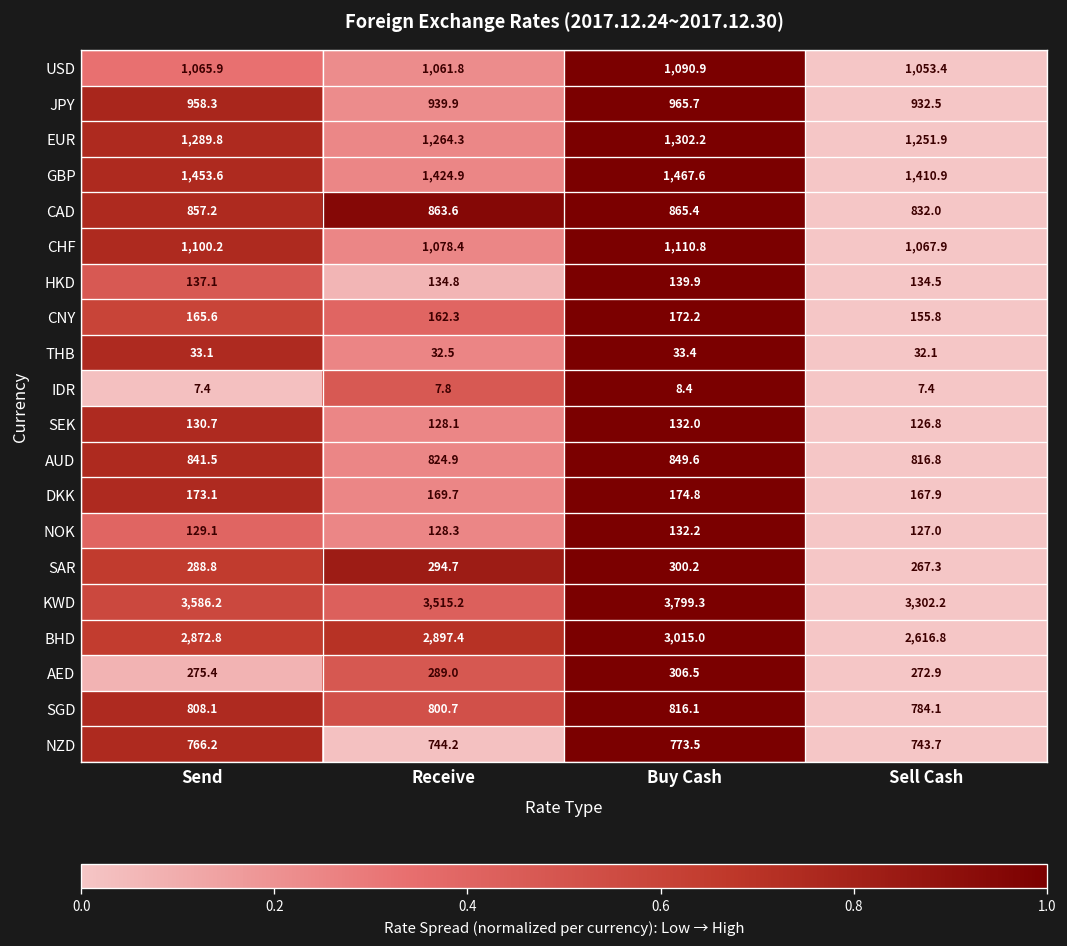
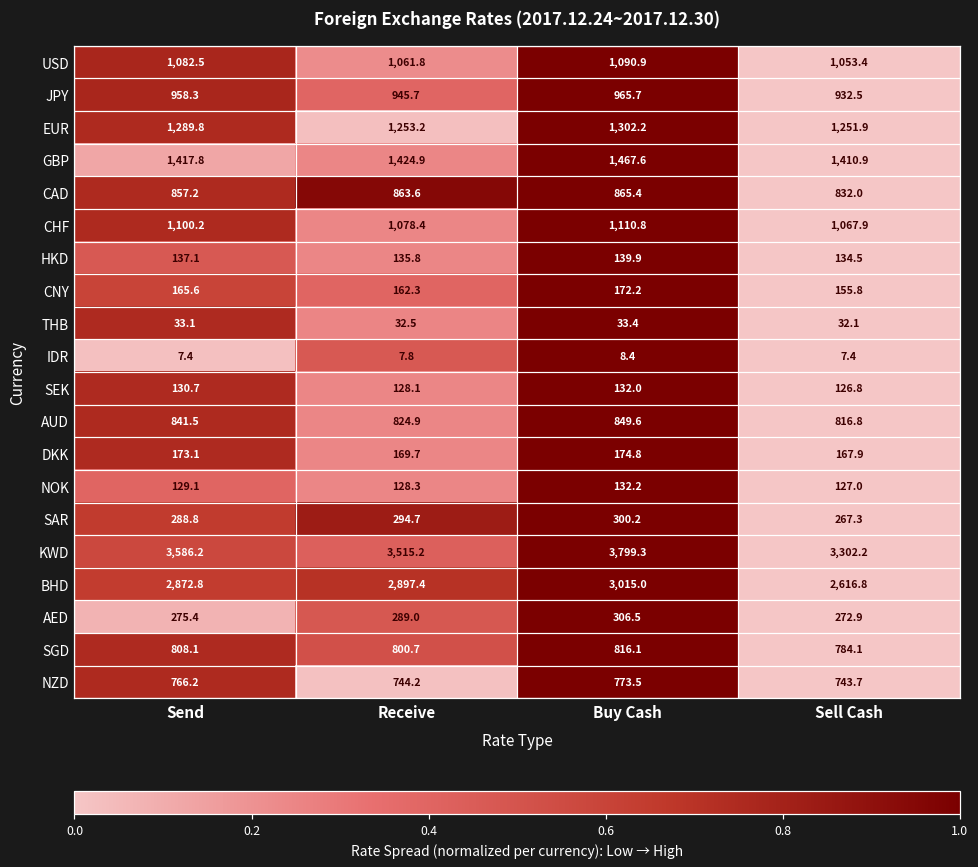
  {
    "USD": {
-     "Send": "1,065.9",
+     "Send": "1,082.5",
      "Receive": "1,061.8",
      "Buy Cash": "1,090.9",
      "Sell Cash": "1,053.4"
    },
    "JPY": {
      "Send": "958.3",
-     "Receive": "939.9",
+     "Receive": "945.7",
      "Buy Cash": "965.7",
      "Sell Cash": "932.5"
    },
    "EUR": {
      "Send": "1,289.8",
-     "Receive": "1,264.3",
+     "Receive": "1,253.2",
      "Buy Cash": "1,302.2",
      "Sell Cash": "1,251.9"
    },
    "GBP": {
-     "Send": "1,453.6",
+     "Send": "1,417.8",
      "Receive": "1,424.9",
      "Buy Cash": "1,467.6",
      "Sell Cash": "1,410.9"
    },
    "CAD": {
      "Send": "857.2",
      "Receive": "863.6",
      "Buy Cash": "865.4",
      "Sell Cash": "832.0"
    },
    "CHF": {
      "Send": "1,100.2",
      "Receive": "1,078.4",
      "Buy Cash": "1,110.8",
      "Sell Cash": "1,067.9"
    },
    "HKD": {
      "Send": "137.1",
-     "Receive": "134.8",
+     "Receive": "135.8",
      "Buy Cash": "139.9",
      "Sell Cash": "134.5"
    },
    "CNY": {
      "Send": "165.6",
      "Receive": "162.3",
      "Buy Cash": "172.2",
      "Sell Cash": "155.8"
    },
    "THB": {
      "Send": "33.1",
      "Receive": "32.5",
      "Buy Cash": "33.4",
      "Sell Cash": "32.1"
    },
    "IDR": {
      "Send": "7.4",
      "Receive": "7.8",
      "Buy Cash": "8.4",
      "Sell Cash": "7.4"
    },
    "SEK": {
      "Send": "130.7",
      "Receive": "128.1",
      "Buy Cash": "132.0",
      "Sell Cash": "126.8"
    },
    "AUD": {
      "Send": "841.5",
      "Receive": "824.9",
      "Buy Cash": "849.6",
      "Sell Cash": "816.8"
    },
    "DKK": {
      "Send": "173.1",
      "Receive": "169.7",
      "Buy Cash": "174.8",
      "Sell Cash": "167.9"
    },
    "NOK": {
      "Send": "129.1",
      "Receive": "128.3",
      "Buy Cash": "132.2",
      "Sell Cash": "127.0"
    },
    "SAR": {
      "Send": "288.8",
      "Receive": "294.7",
      "Buy Cash": "300.2",
      "Sell Cash": "267.3"
    },
    "KWD": {
      "Send": "3,586.2",
      "Receive": "3,515.2",
      "Buy Cash": "3,799.3",
      "Sell Cash": "3,302.2"
    },
    "BHD": {
      "Send": "2,872.8",
      "Receive": "2,897.4",
      "Buy Cash": "3,015.0",
      "Sell Cash": "2,616.8"
    },
    "AED": {
      "Send": "275.4",
      "Receive": "289.0",
      "Buy Cash": "306.5",
      "Sell Cash": "272.9"
    },
    "SGD": {
      "Send": "808.1",
      "Receive": "800.7",
      "Buy Cash": "816.1",
      "Sell Cash": "784.1"
    },
    "NZD": {
      "Send": "766.2",
      "Receive": "744.2",
      "Buy Cash": "773.5",
      "Sell Cash": "743.7"
    }
  }
